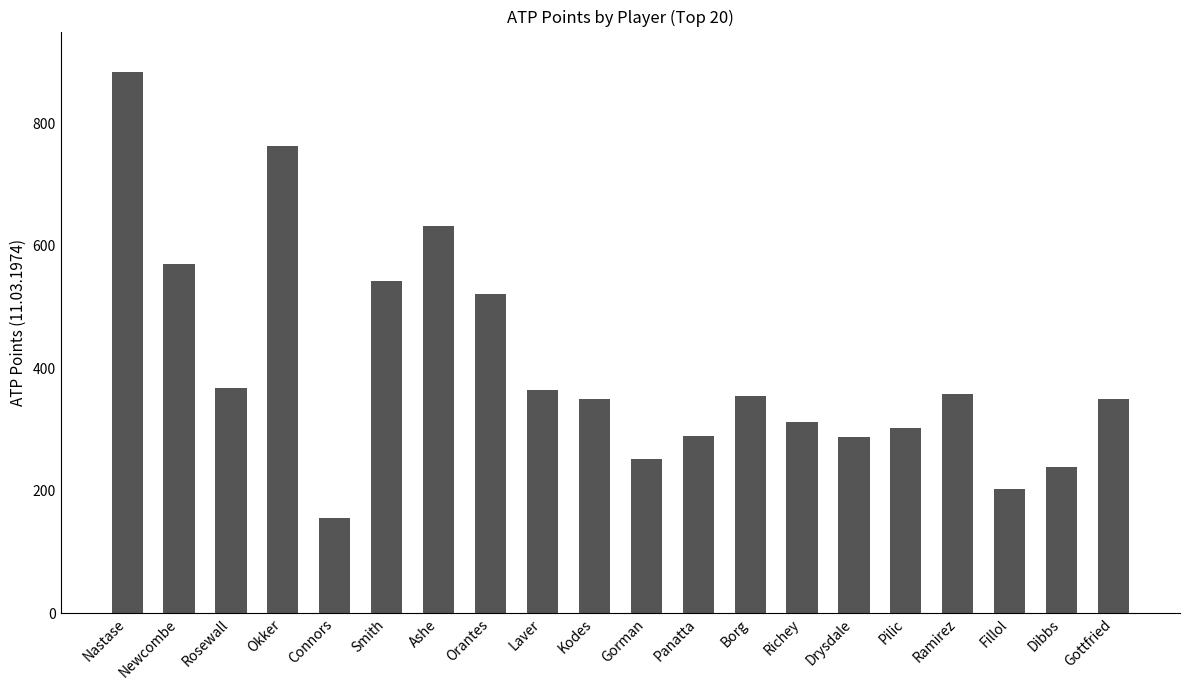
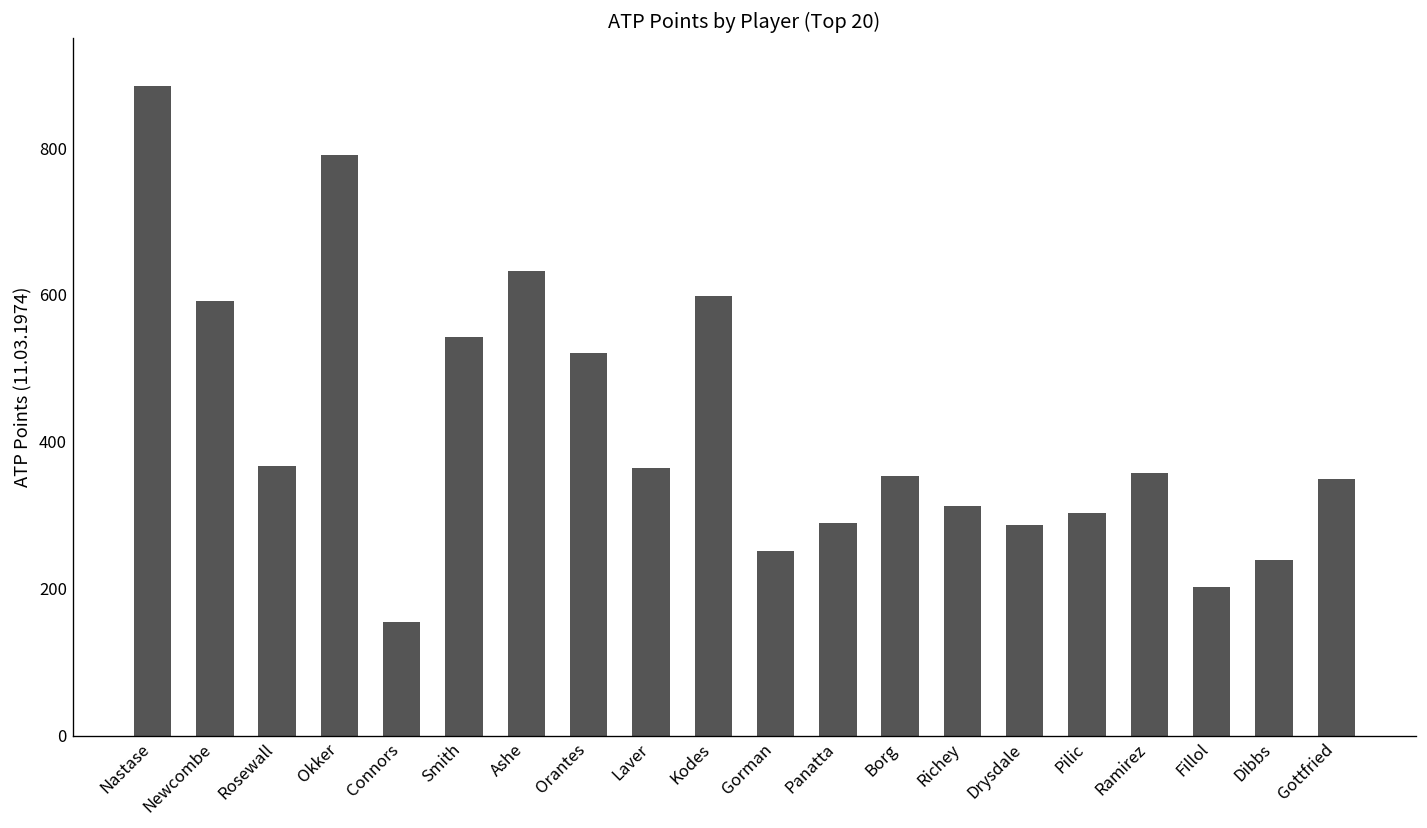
  {
    "Nastase": 880,
-   "Newcombe": 570,
+   "Newcombe": 590,
    "Rosewall": 370,
-   "Okker": 760,
+   "Okker": 790,
    "Connors": 160,
    "Smith": 540,
    "Ashe": 630,
    "Orantes": 520,
    "Laver": 360,
-   "Kodes": 350,
+   "Kodes": 600,
    "Gorman": 250,
    "Panatta": 290,
    "Borg": 350,
    "Richey": 310,
    "Drysdale": 290,
    "Pilic": 300,
    "Ramirez": 360,
    "Fillol": 200,
    "Dibbs": 240,
    "Gottfried": 350
  }
